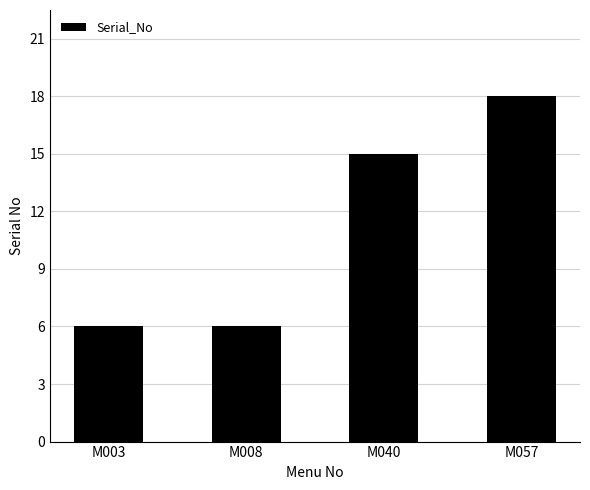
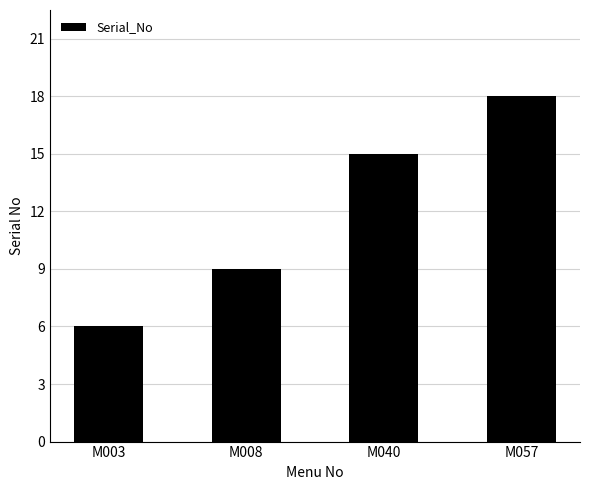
  {
    "M003": 6,
-   "M008": 6,
+   "M008": 9,
    "M040": 15,
    "M057": 18
  }
